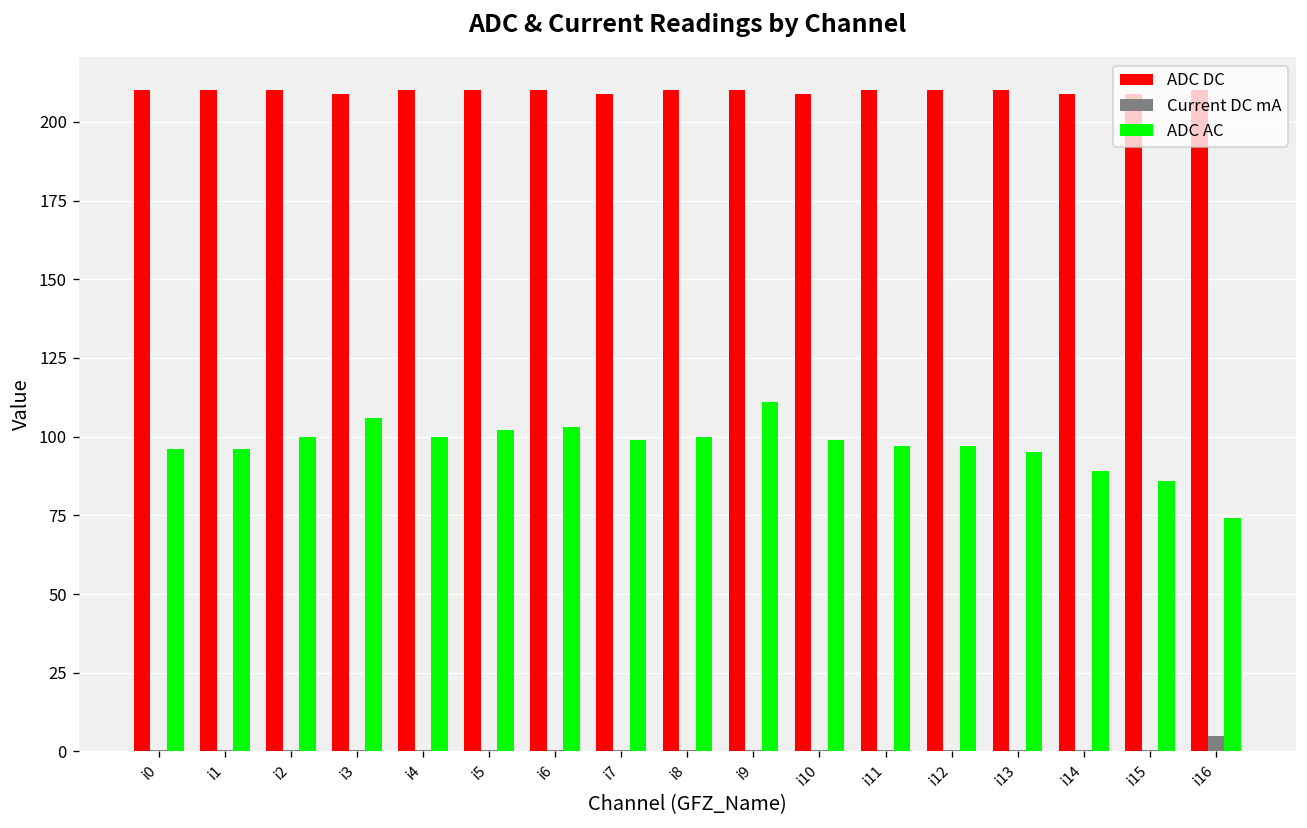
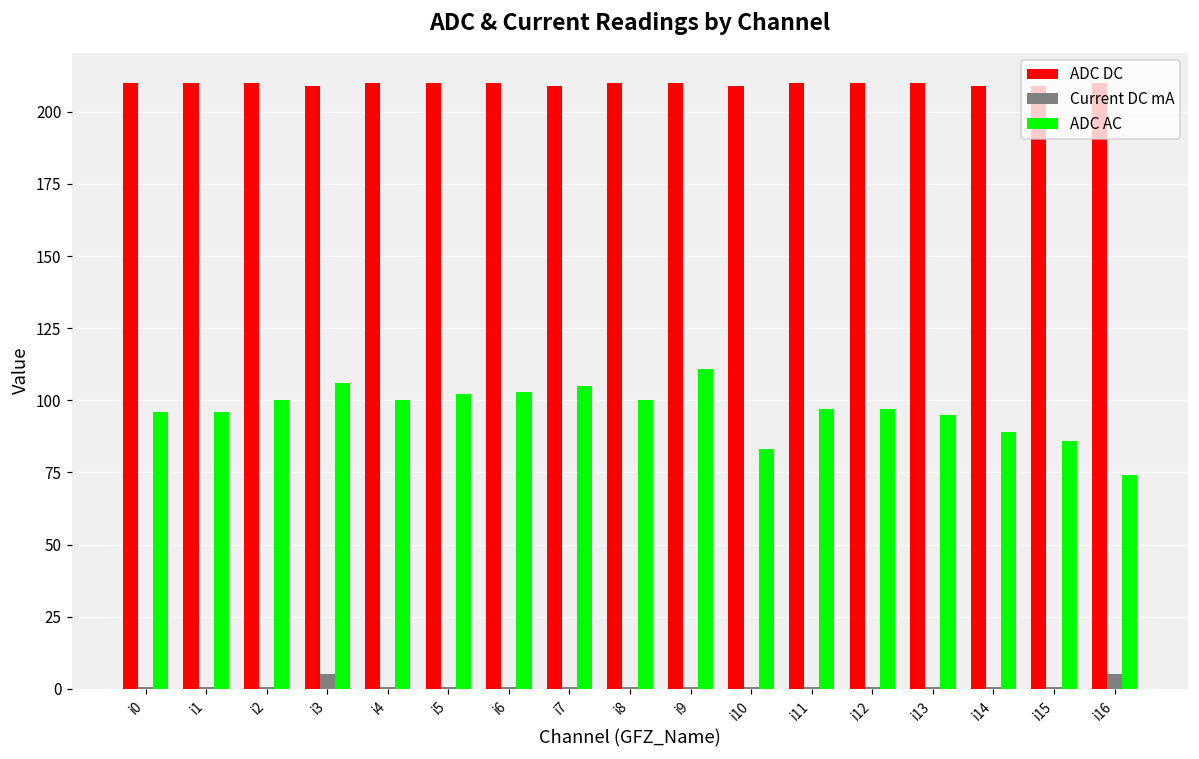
  {
    "ADC DC": {
      "i0": 210,
      "i1": 210,
      "i2": 210,
      "i3": 209,
      "i4": 210,
      "i5": 210,
      "i6": 210,
      "i7": 209,
      "i8": 210,
      "i9": 210,
      "i10": 209,
      "i11": 210,
      "i12": 210,
      "i13": 210,
      "i14": 209
    },
    "Current DC mA": {
-     "i3": 0,
+     "i3": 5,
      "i16": 5
    },
    "ADC AC": {
      "i0": 96,
      "i1": 96,
      "i2": 100,
      "i3": 106,
      "i4": 100,
      "i5": 102,
      "i6": 103,
-     "i7": 99,
+     "i7": 105,
      "i8": 100,
      "i9": 111,
-     "i10": 99,
+     "i10": 83,
      "i11": 97,
      "i12": 97,
      "i13": 95,
      "i14": 89,
      "i15": 86,
      "i16": 74
    }
  }
